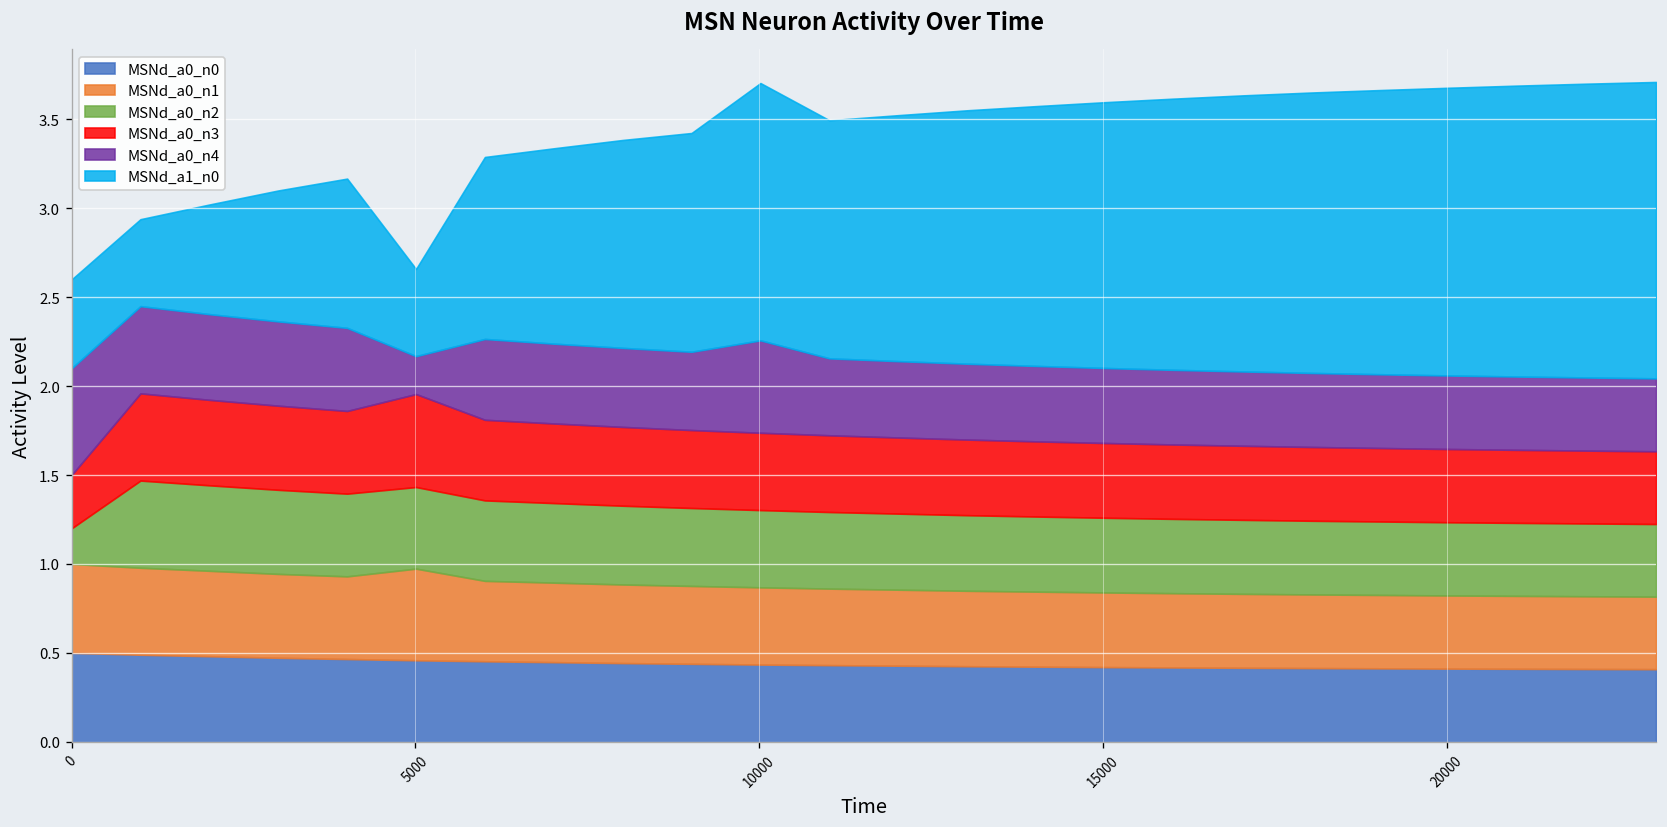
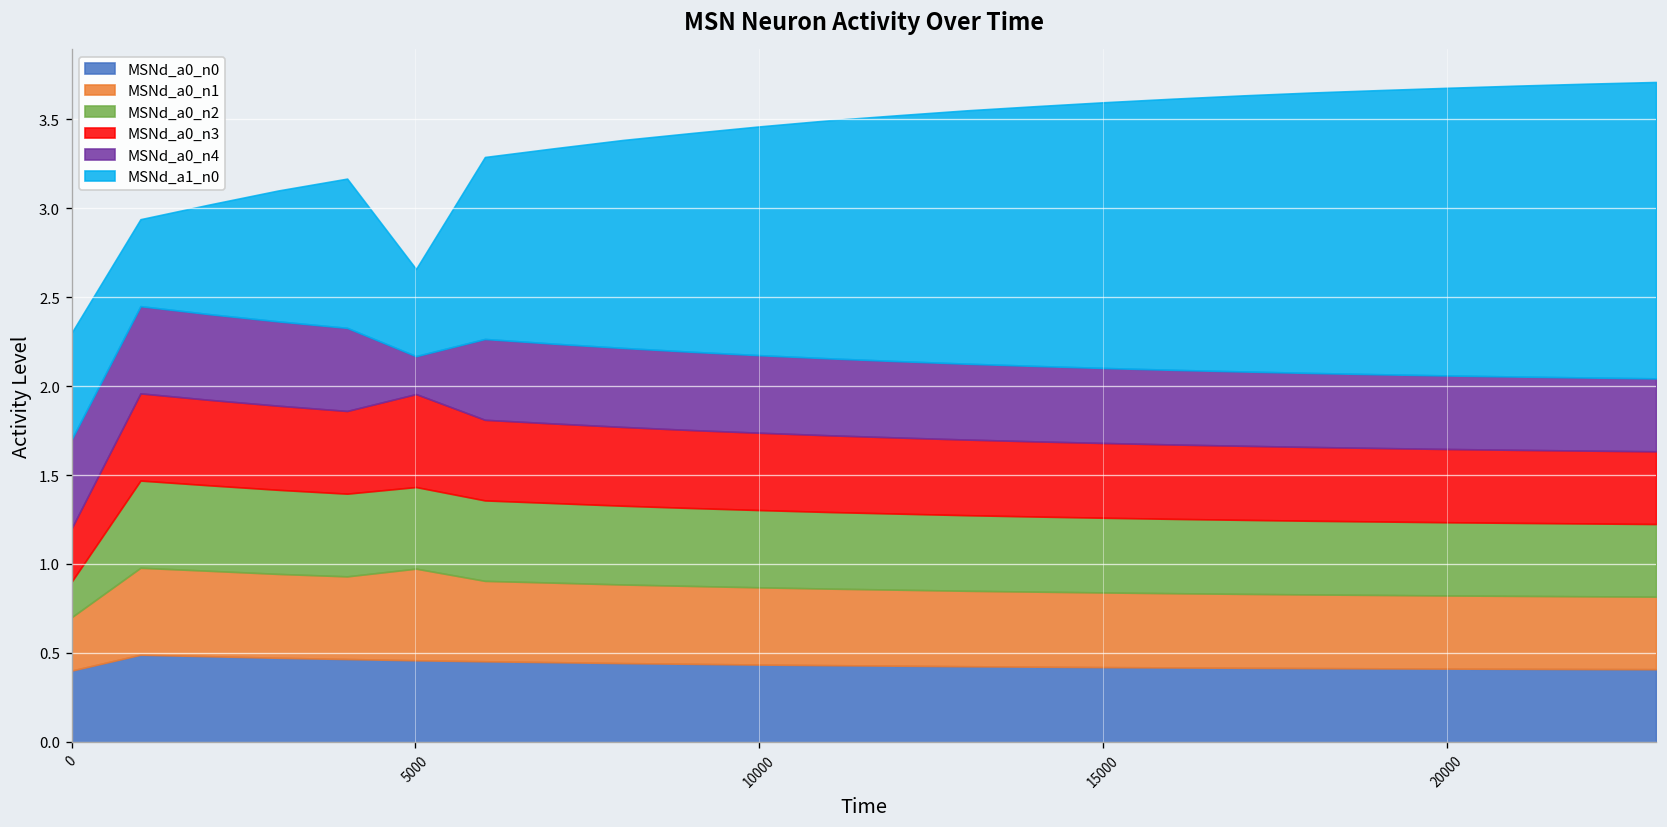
  {
    "MSNd_a0_n0": {
-     "0": 0.5,
+     "0": 0.4,
      "5000": 0.46,
      "10000": 0.43
    },
    "MSNd_a0_n1": {
-     "0": 0.5,
+     "0": 0.3,
      "5000": 0.5,
      "10000": 0.43
    },
    "MSNd_a0_n2": {
      "0": 0.20,
      "5000": 0.46,
      "10000": 0.43
    },
    "MSNd_a0_n3": {
      "0": 0.30,
      "5000": 0.52,
      "10000": 0.43
    },
    "MSNd_a0_n4": {
-     "0": 0.6,
+     "0": 0.5,
      "5000": 0.21,
-     "10000": 0.52
+     "10000": 0.44
    },
    "MSNd_a1_n0": {
-     "0": 0.5,
+     "0": 0.6,
      "5000": 0.49,
-     "10000": 1.45
+     "10000": 1.29
    }
  }
